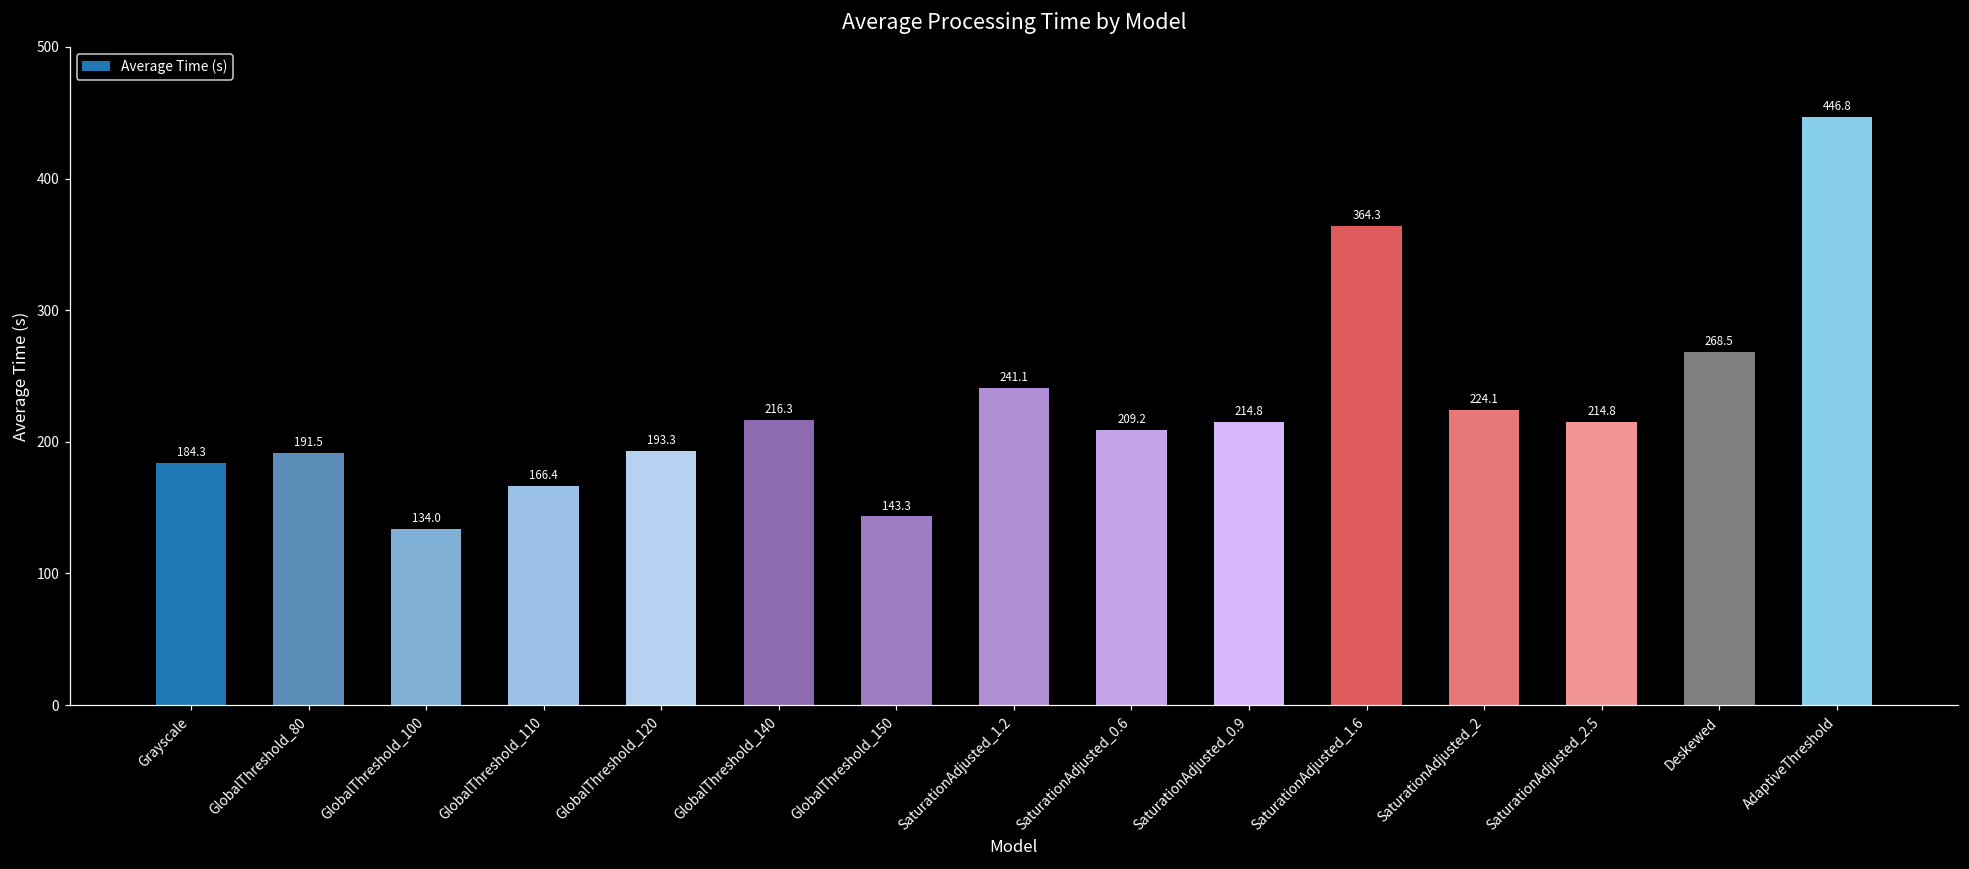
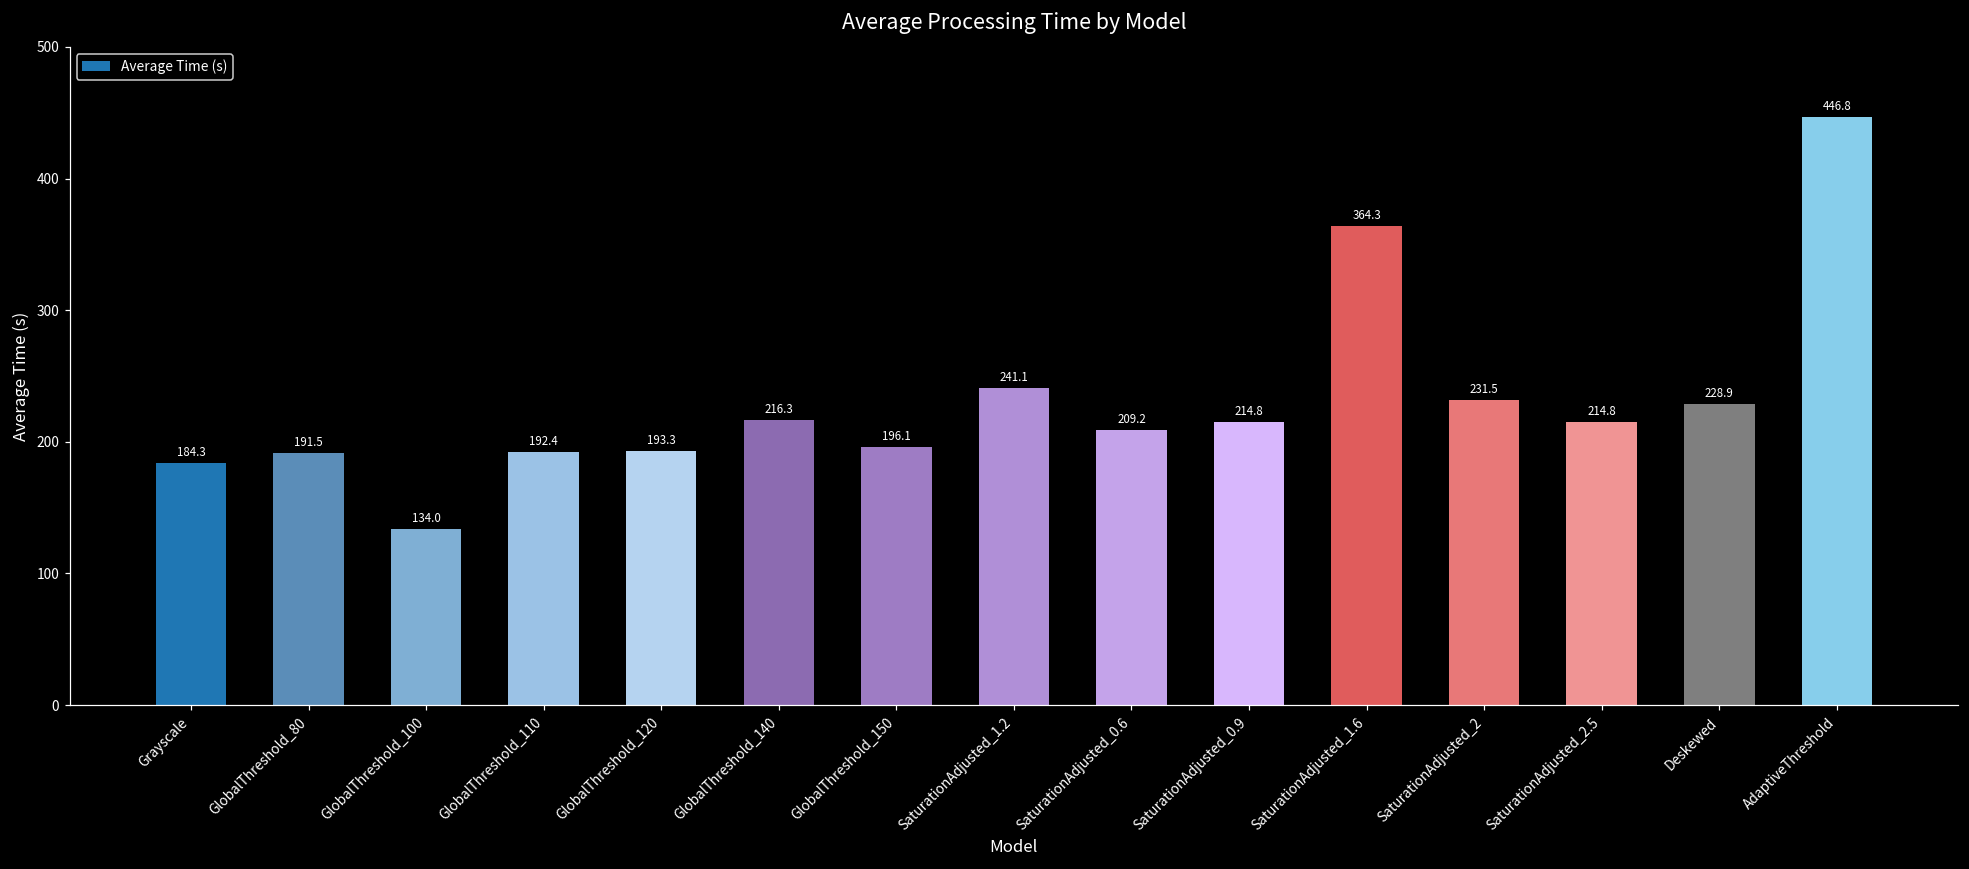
  {
    "Grayscale": 184.3,
    "GlobalThreshold_80": 191.5,
    "GlobalThreshold_100": 134.0,
-   "GlobalThreshold_110": 166.4,
+   "GlobalThreshold_110": 192.4,
    "GlobalThreshold_120": 193.3,
    "GlobalThreshold_140": 216.3,
-   "GlobalThreshold_150": 143.3,
+   "GlobalThreshold_150": 196.1,
    "SaturationAdjusted_1.2": 241.1,
    "SaturationAdjusted_0.6": 209.2,
    "SaturationAdjusted_0.9": 214.8,
    "SaturationAdjusted_1.6": 364.3,
-   "SaturationAdjusted_2": 224.1,
+   "SaturationAdjusted_2": 231.5,
    "SaturationAdjusted_2.5": 214.8,
-   "Deskewed": 268.5,
+   "Deskewed": 228.9,
    "AdaptiveThreshold": 446.8
  }
